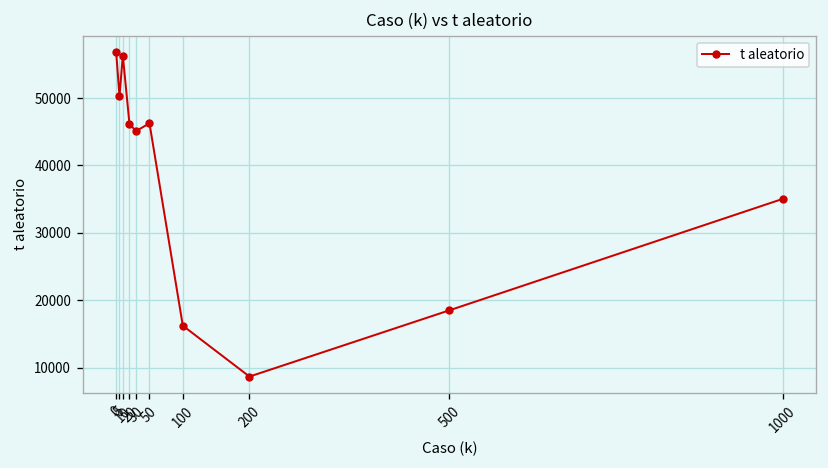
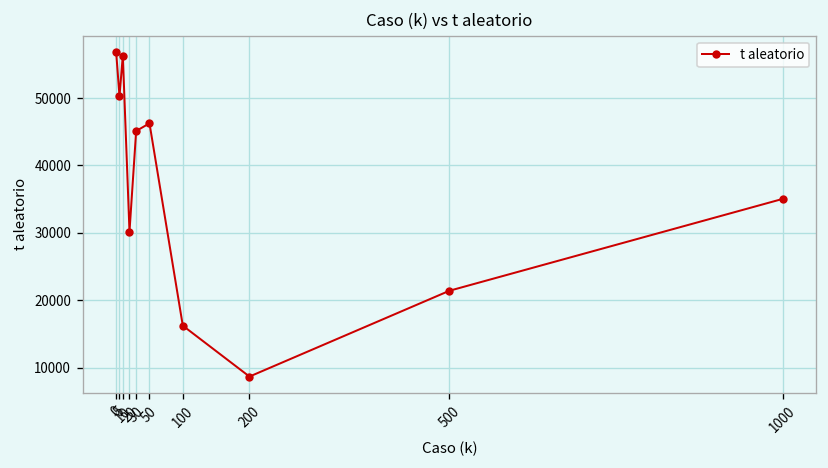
  {
    "0": 57000,
    "5": 50000,
    "10": 56000,
-   "20": 46000,
+   "20": 30000,
    "30": 45000,
    "50": 46000,
    "100": 16000,
    "200": 9000,
-   "500": 18000,
+   "500": 21000,
    "1000": 35000
  }
